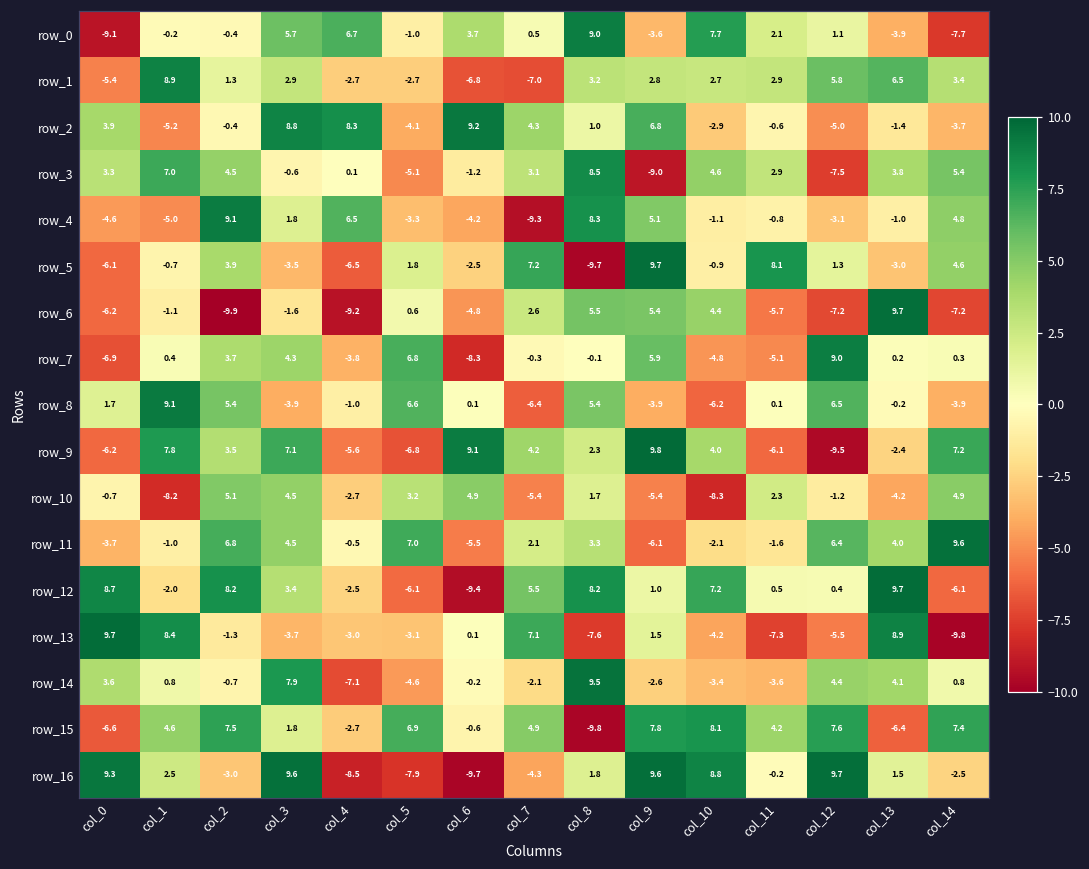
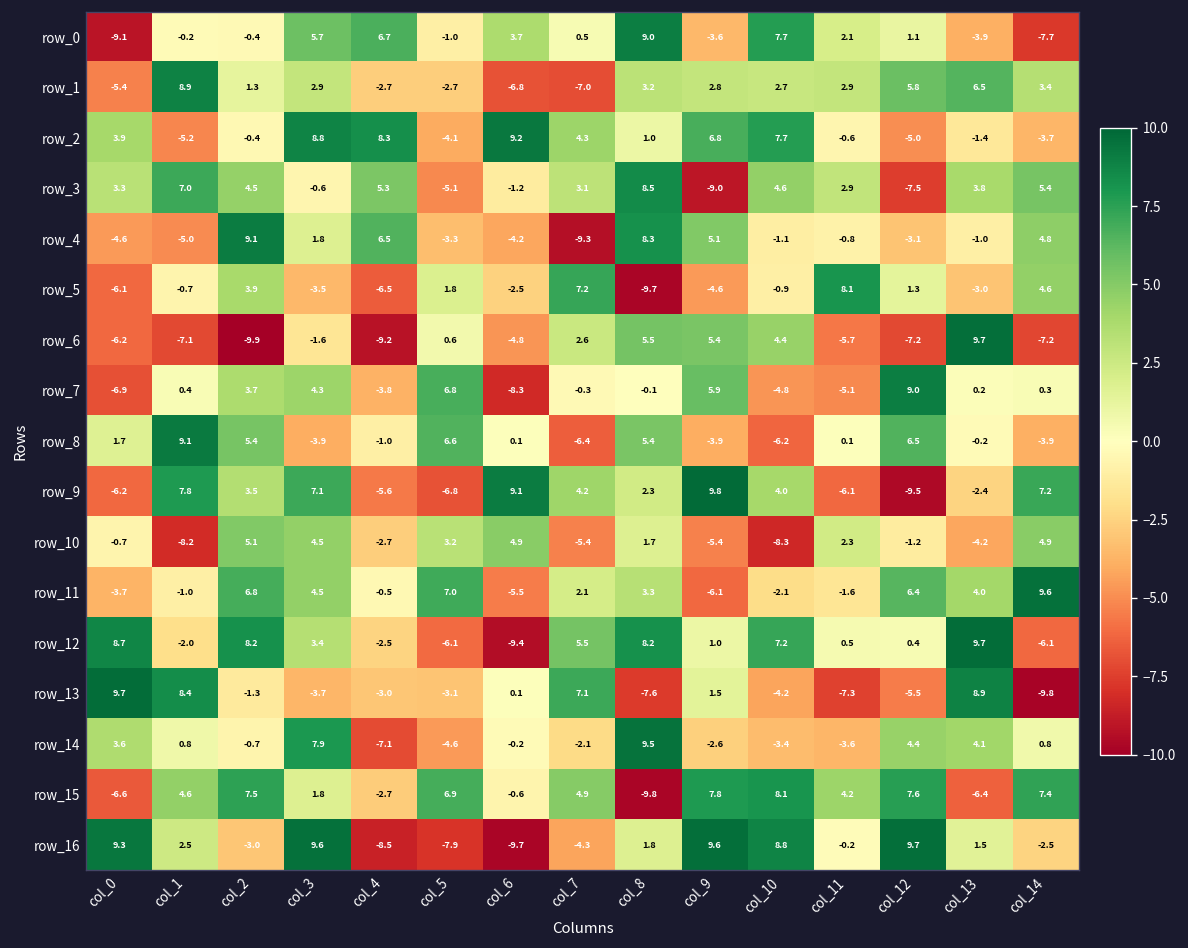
  {
    "row_2": {
      "col_0": 3.9,
      "col_1": -5.2,
      "col_2": -0.4,
      "col_3": 8.8,
      "col_4": 8.3,
      "col_5": -4.1,
      "col_6": 9.2,
      "col_7": 4.3,
      "col_8": 1.0,
      "col_9": 6.8,
-     "col_10": -2.9,
+     "col_10": 7.7,
      "col_11": -0.6,
      "col_12": -5.0,
      "col_13": -1.4,
      "col_14": -3.7
    },
    "row_3": {
      "col_0": 3.3,
      "col_1": 7.0,
      "col_2": 4.5,
      "col_3": -0.6,
-     "col_4": 0.1,
+     "col_4": 5.3,
      "col_5": -5.1,
      "col_6": -1.2,
      "col_7": 3.1,
      "col_8": 8.5,
      "col_9": -9.0,
      "col_10": 4.6,
      "col_11": 2.9,
      "col_12": -7.5,
      "col_13": 3.8,
      "col_14": 5.4
    },
    "row_5": {
      "col_0": -6.1,
      "col_1": -0.7,
      "col_2": 3.9,
      "col_3": -3.5,
      "col_4": -6.5,
      "col_5": 1.8,
      "col_6": -2.5,
      "col_7": 7.2,
      "col_8": -9.7,
-     "col_9": 9.7,
+     "col_9": -4.6,
      "col_10": -0.9,
      "col_11": 8.1,
      "col_12": 1.3,
      "col_13": -3.0,
      "col_14": 4.6
    },
    "row_6": {
      "col_0": -6.2,
-     "col_1": -1.1,
+     "col_1": -7.1,
      "col_2": -9.9,
      "col_3": -1.6,
      "col_4": -9.2,
      "col_5": 0.6,
      "col_6": -4.8,
      "col_7": 2.6,
      "col_8": 5.5,
      "col_9": 5.4,
      "col_10": 4.4,
      "col_11": -5.7,
      "col_12": -7.2,
      "col_13": 9.7,
      "col_14": -7.2
    }
  }
